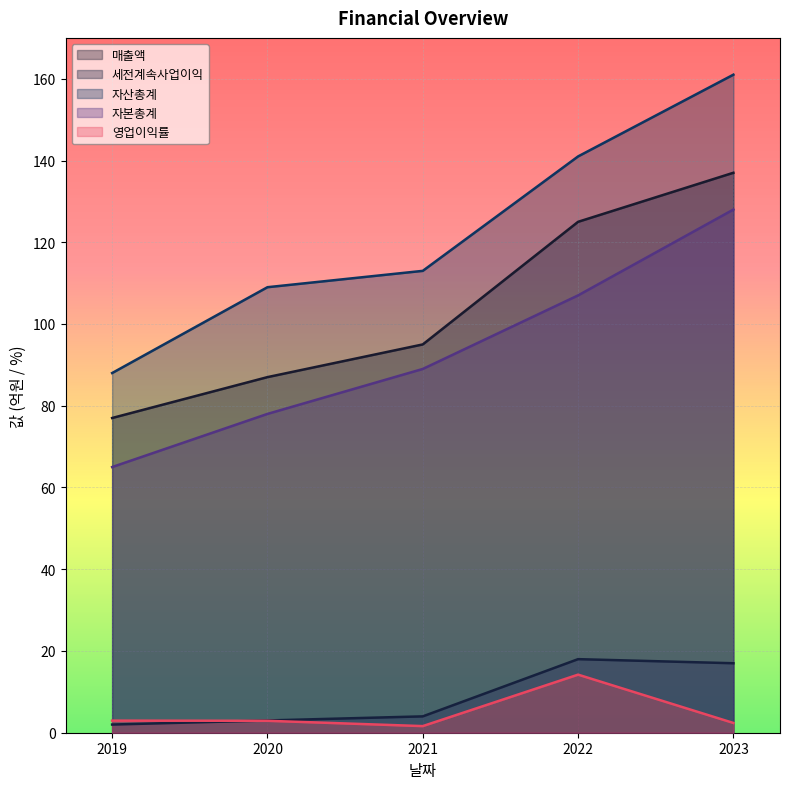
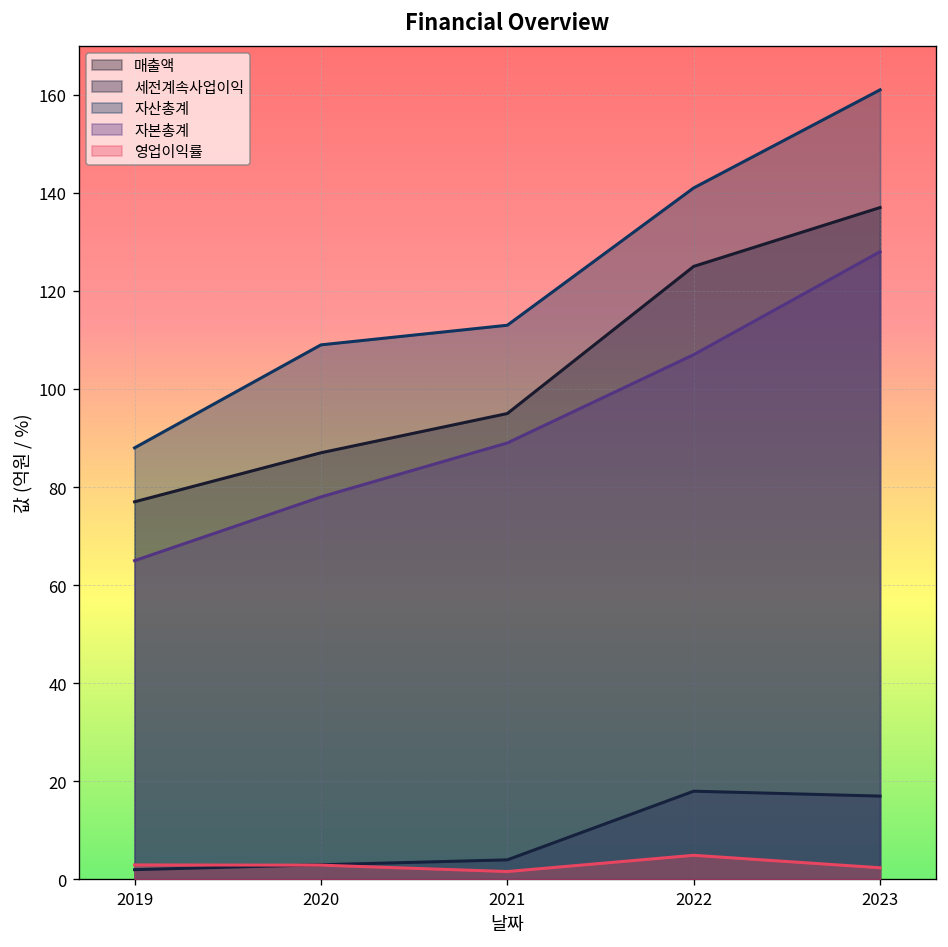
  {
    "영업이익률": {
      "2019": 3,
      "2021": 2,
-     "2022": 14,
+     "2022": 5,
      "2023": 2
    }
  }
